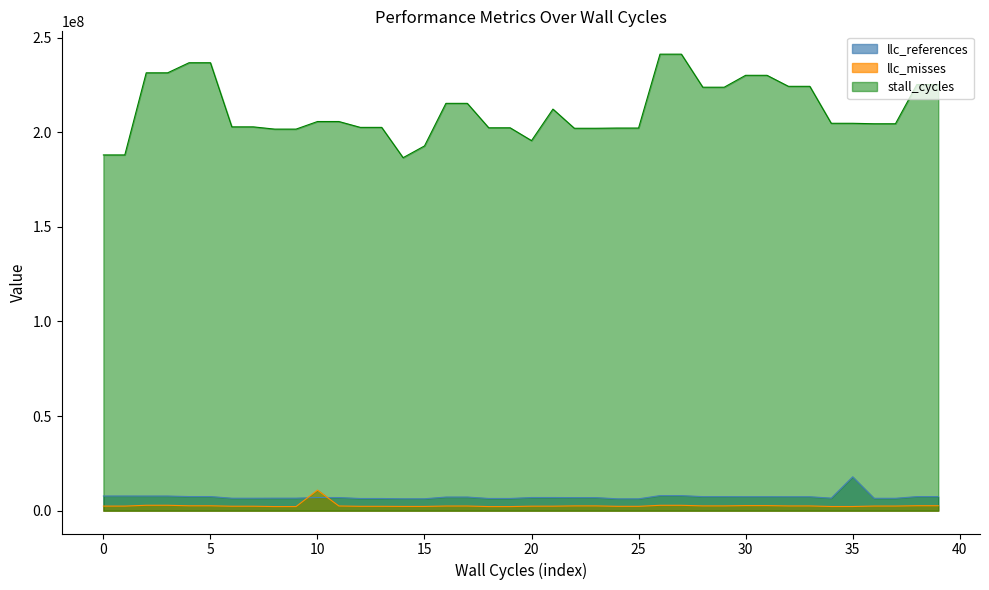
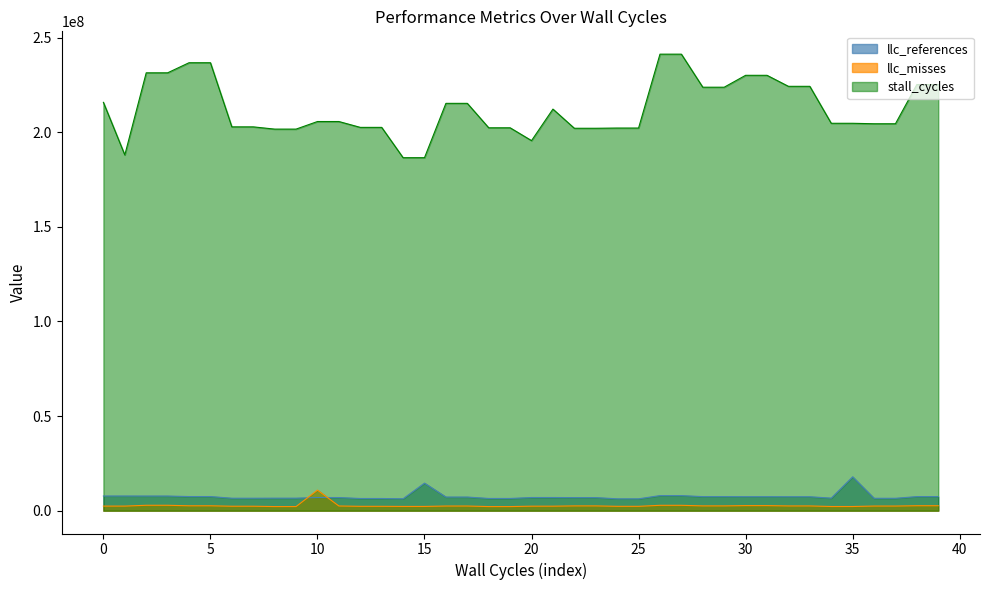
  {
    "llc_references": {
      "0": 8000000,
      "5": 7000000,
      "10": 7000000,
-     "15": 6000000,
+     "15": 15000000,
      "20": 7000000,
      "25": 6000000,
      "30": 7000000,
      "35": 18000000
    },
    "llc_misses": {
      "0": 2000000,
      "5": 3000000,
      "10": 11000000,
      "15": 2000000,
      "20": 2000000,
      "25": 2000000,
      "30": 3000000,
      "35": 2000000
    },
    "stall_cycles": {
-     "0": 188000000,
+     "0": 216000000,
      "5": 237000000,
      "10": 206000000,
-     "15": 193000000,
+     "15": 187000000,
      "20": 196000000,
      "25": 202000000,
      "30": 230000000,
      "35": 205000000
    }
  }
